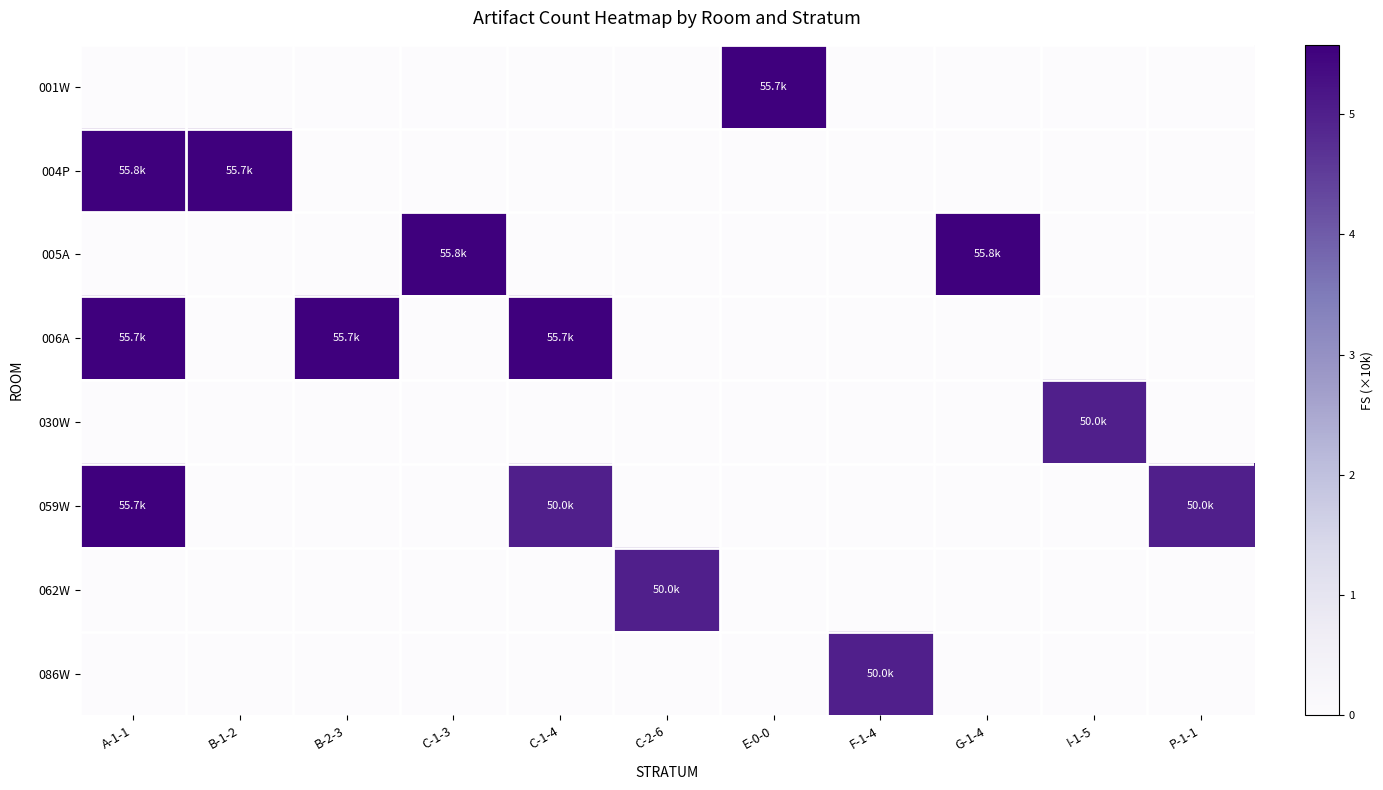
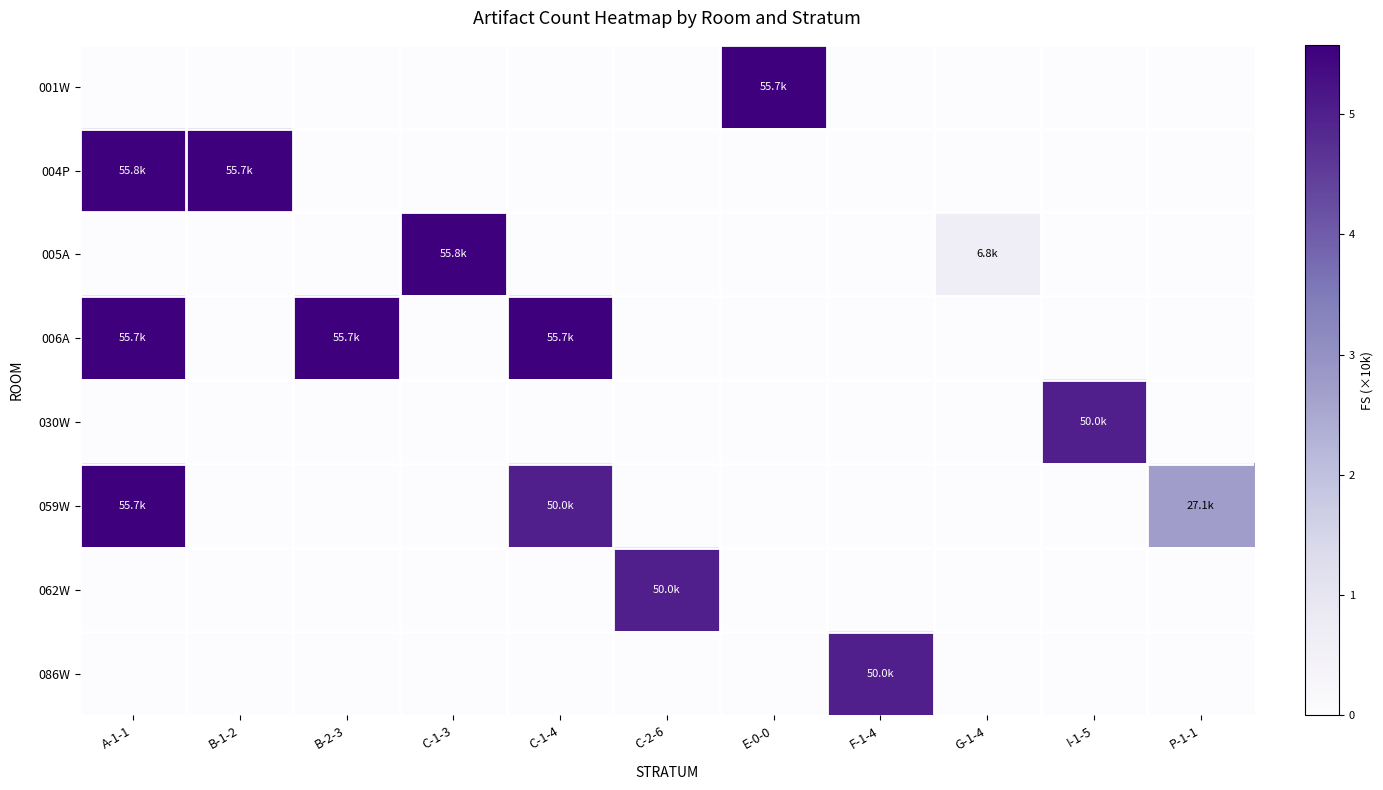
  {
    "001W": {
      "E-0-0": "55.7k"
    },
    "004P": {
      "A-1-1": "55.8k",
      "B-1-2": "55.7k"
    },
    "005A": {
      "C-1-3": "55.8k",
-     "G-1-4": "55.8k"
+     "G-1-4": "6.8k"
    },
    "006A": {
      "A-1-1": "55.7k",
      "B-2-3": "55.7k",
      "C-1-4": "55.7k"
    },
    "030W": {
      "I-1-5": "50.0k"
    },
    "059W": {
      "A-1-1": "55.7k",
      "C-1-4": "50.0k",
-     "P-1-1": "50.0k"
+     "P-1-1": "27.1k"
    },
    "062W": {
      "C-2-6": "50.0k"
    },
    "086W": {
      "F-1-4": "50.0k"
    }
  }
